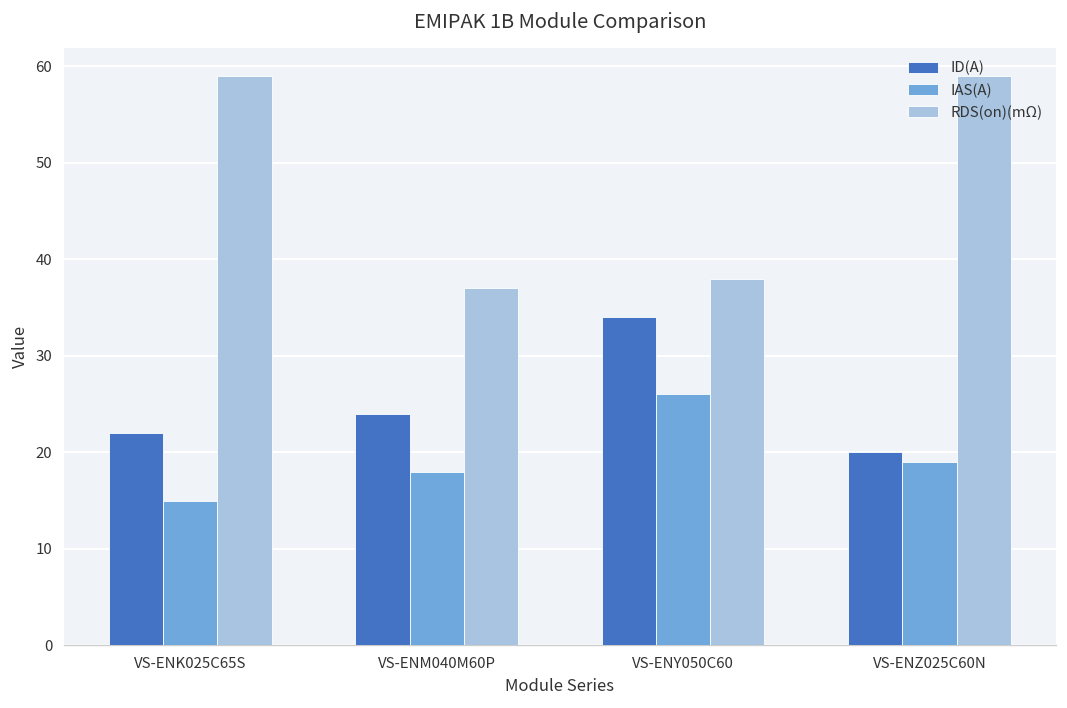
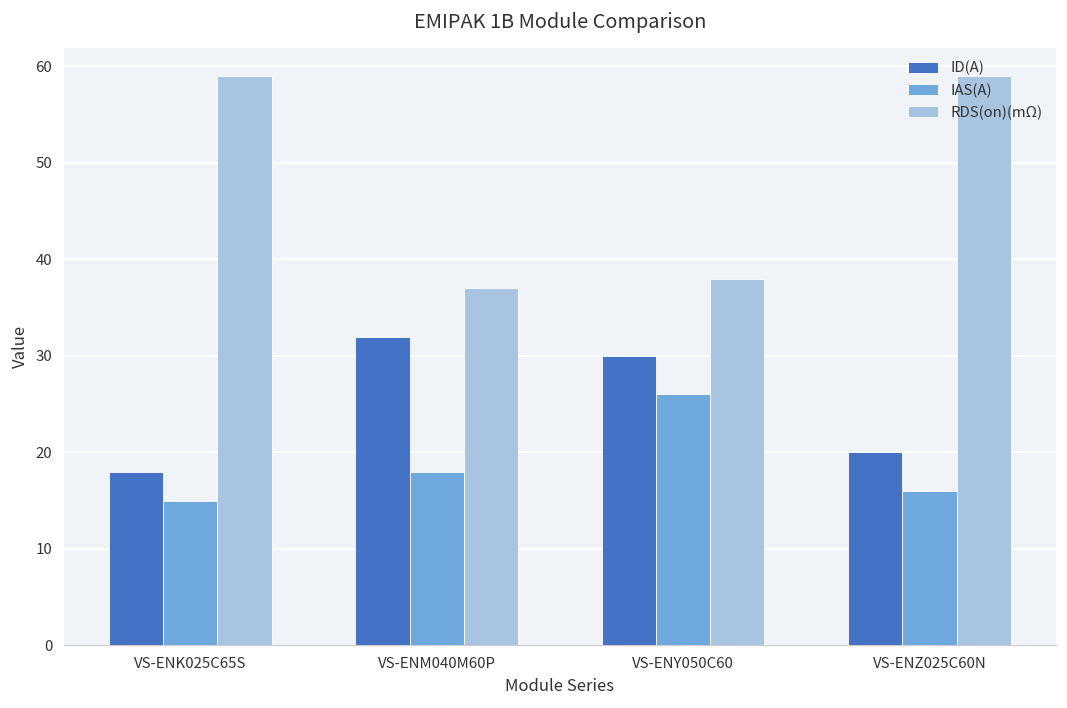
  {
    "ID(A)": {
-     "VS-ENK025C65S": 22,
-     "VS-ENM040M60P": 24,
-     "VS-ENY050C60": 34,
+     "VS-ENK025C65S": 18,
+     "VS-ENM040M60P": 32,
+     "VS-ENY050C60": 30,
      "VS-ENZ025C60N": 20
    },
    "IAS(A)": {
      "VS-ENK025C65S": 15,
      "VS-ENM040M60P": 18,
      "VS-ENY050C60": 26,
-     "VS-ENZ025C60N": 19
+     "VS-ENZ025C60N": 16
    },
    "RDS(on)(mΩ)": {
      "VS-ENK025C65S": 59,
      "VS-ENM040M60P": 37,
      "VS-ENY050C60": 38,
      "VS-ENZ025C60N": 59
    }
  }
